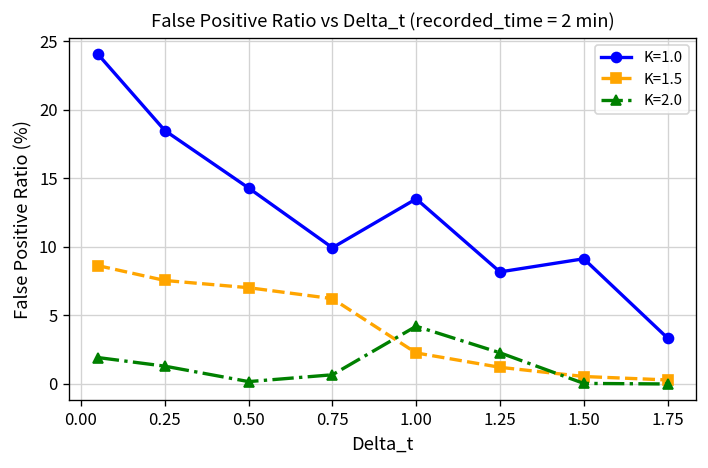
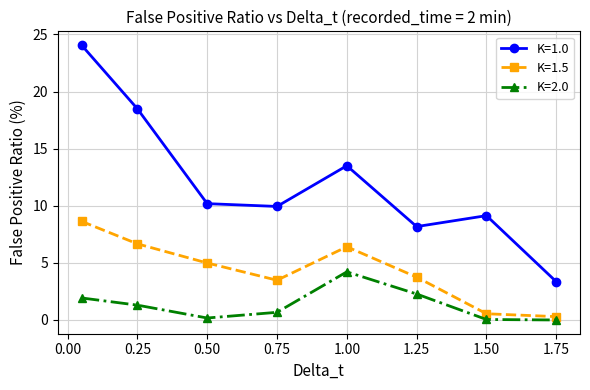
  {
    "K=1.0": {
      "0.25": 18.5,
-     "0.50": 14.3,
+     "0.50": 10.2,
      "0.75": 9.9,
      "1.00": 13.5,
      "1.25": 8.2,
      "1.50": 9.1,
      "1.75": 3.4
    },
    "K=1.5": {
-     "0.25": 7.6,
-     "0.50": 7.0,
-     "0.75": 6.2,
-     "1.00": 2.3,
-     "1.25": 1.2,
+     "0.25": 6.7,
+     "0.50": 5.0,
+     "0.75": 3.5,
+     "1.00": 6.4,
+     "1.25": 3.8,
      "1.50": 0.5,
      "1.75": 0.3
    },
    "K=2.0": {
      "0.25": 1.3,
      "0.50": 0.2,
      "0.75": 0.7,
      "1.00": 4.2,
      "1.25": 2.3,
      "1.50": 0.0,
      "1.75": 0.0
    }
  }
